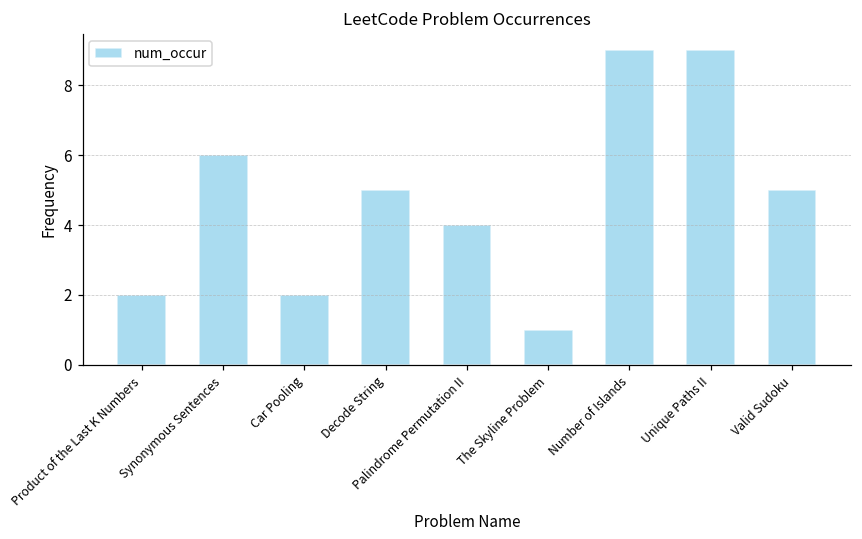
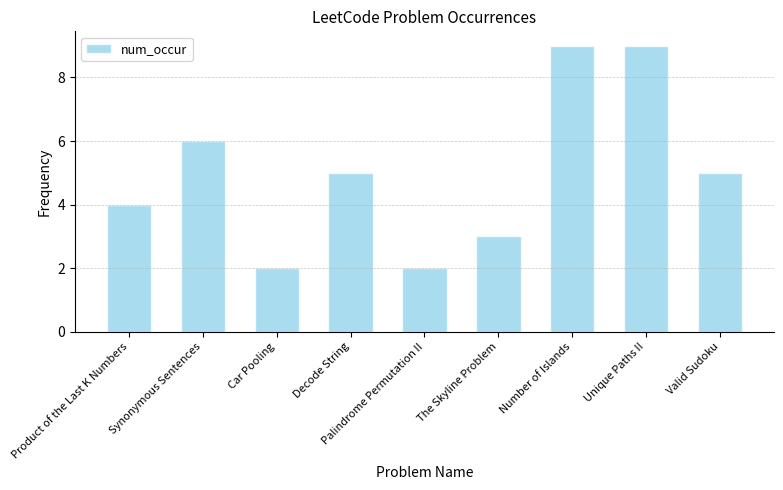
  {
-   "Product of the Last K Numbers": 2,
+   "Product of the Last K Numbers": 4,
    "Synonymous Sentences": 6,
    "Car Pooling": 2,
    "Decode String": 5,
-   "Palindrome Permutation II": 4,
-   "The Skyline Problem": 1,
+   "Palindrome Permutation II": 2,
+   "The Skyline Problem": 3,
    "Number of Islands": 9,
    "Unique Paths II": 9,
    "Valid Sudoku": 5
  }
